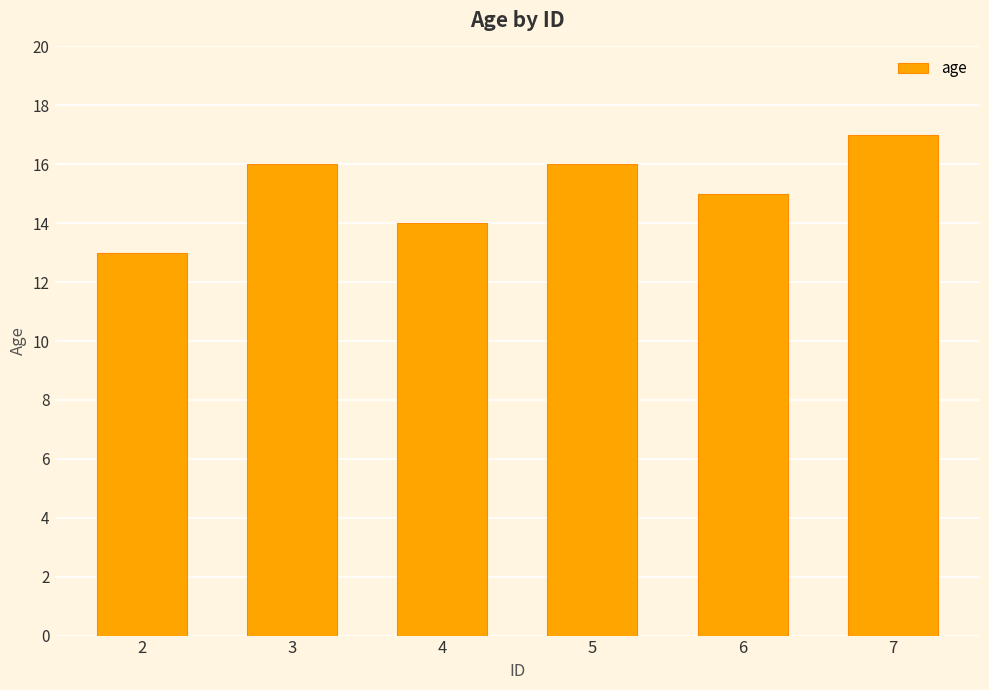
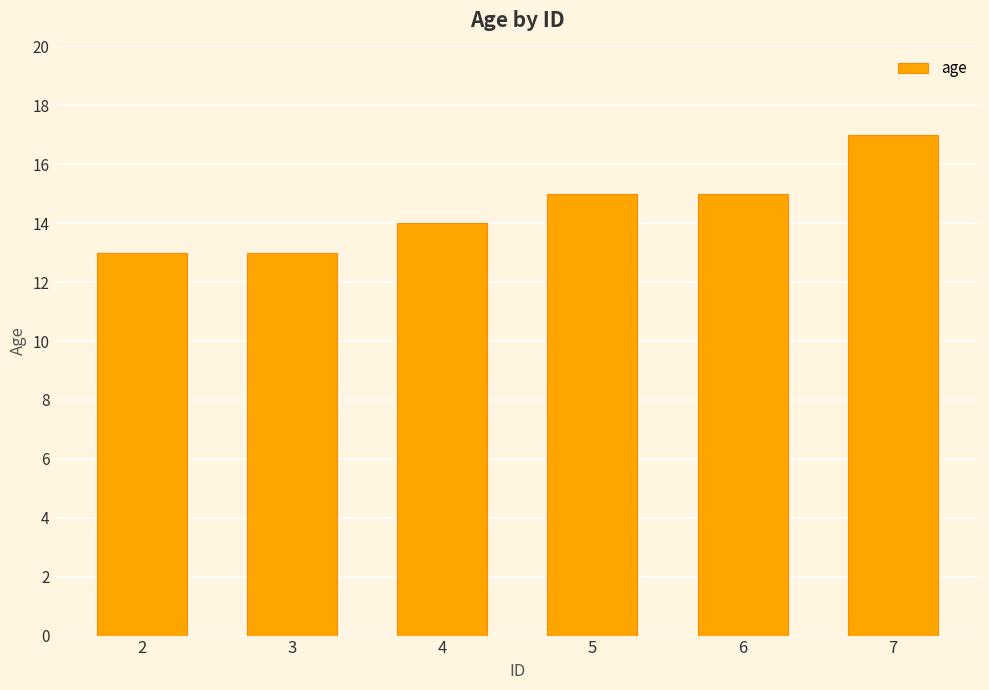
  {
    "2": 13,
-   "3": 16,
+   "3": 13,
    "4": 14,
-   "5": 16,
+   "5": 15,
    "6": 15,
    "7": 17
  }
